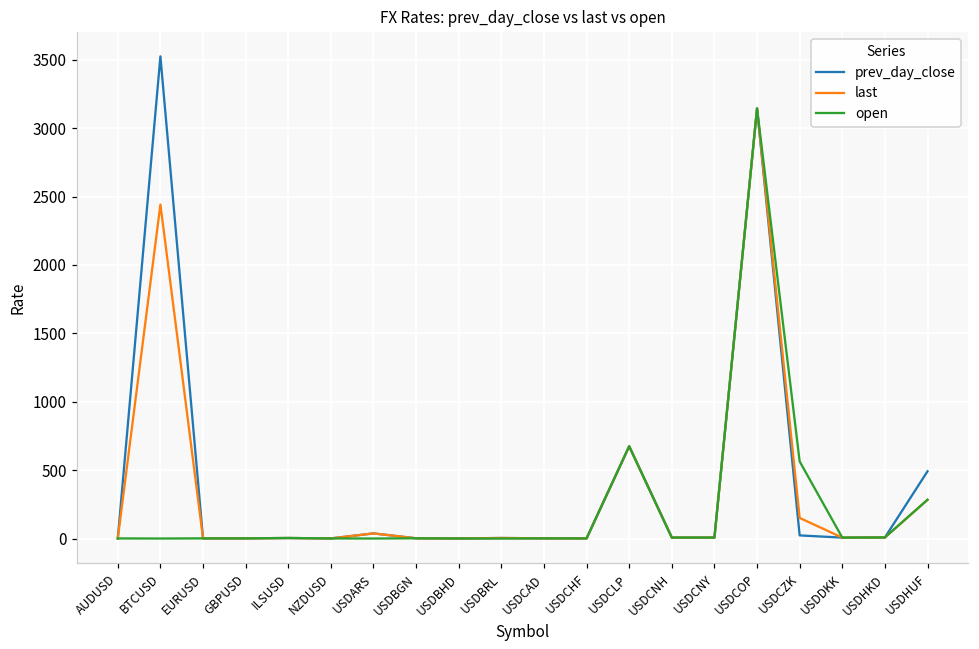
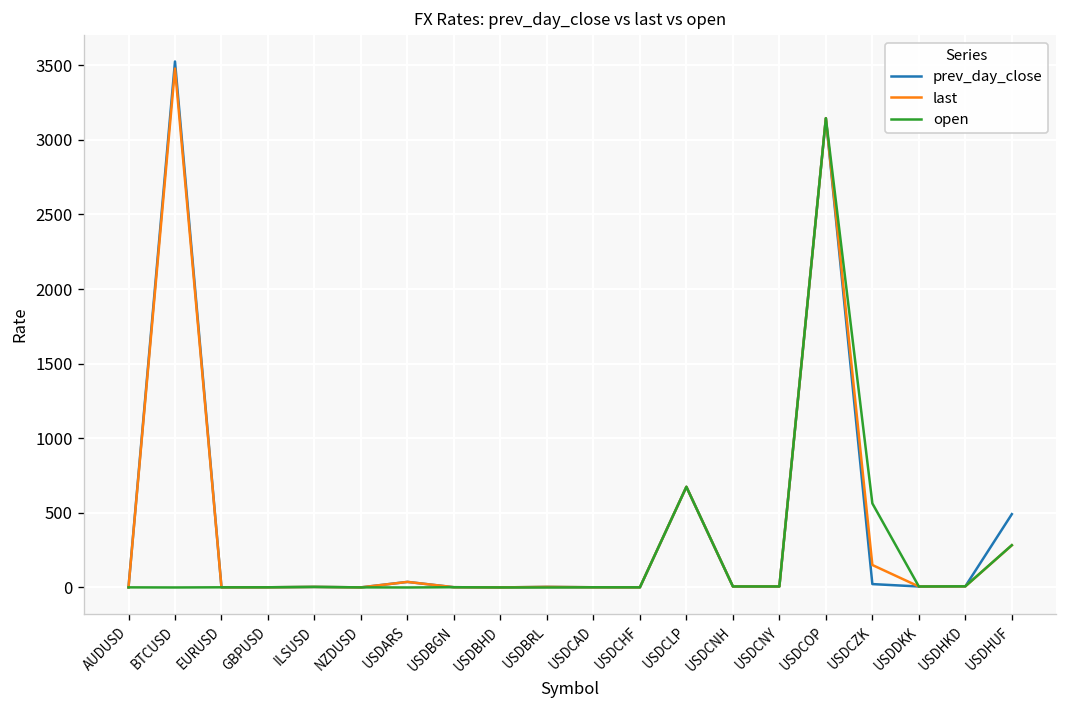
  {
    "prev_day_close": {
      "BTCUSD": 3520,
      "USDCZK": 20,
      "USDHUF": 490
    },
    "last": {
-     "BTCUSD": 2440,
+     "BTCUSD": 3480,
      "USDCZK": 150
    },
    "open": {
      "BTCUSD": 0,
      "USDARS": 0,
      "USDCZK": 560
    }
  }
